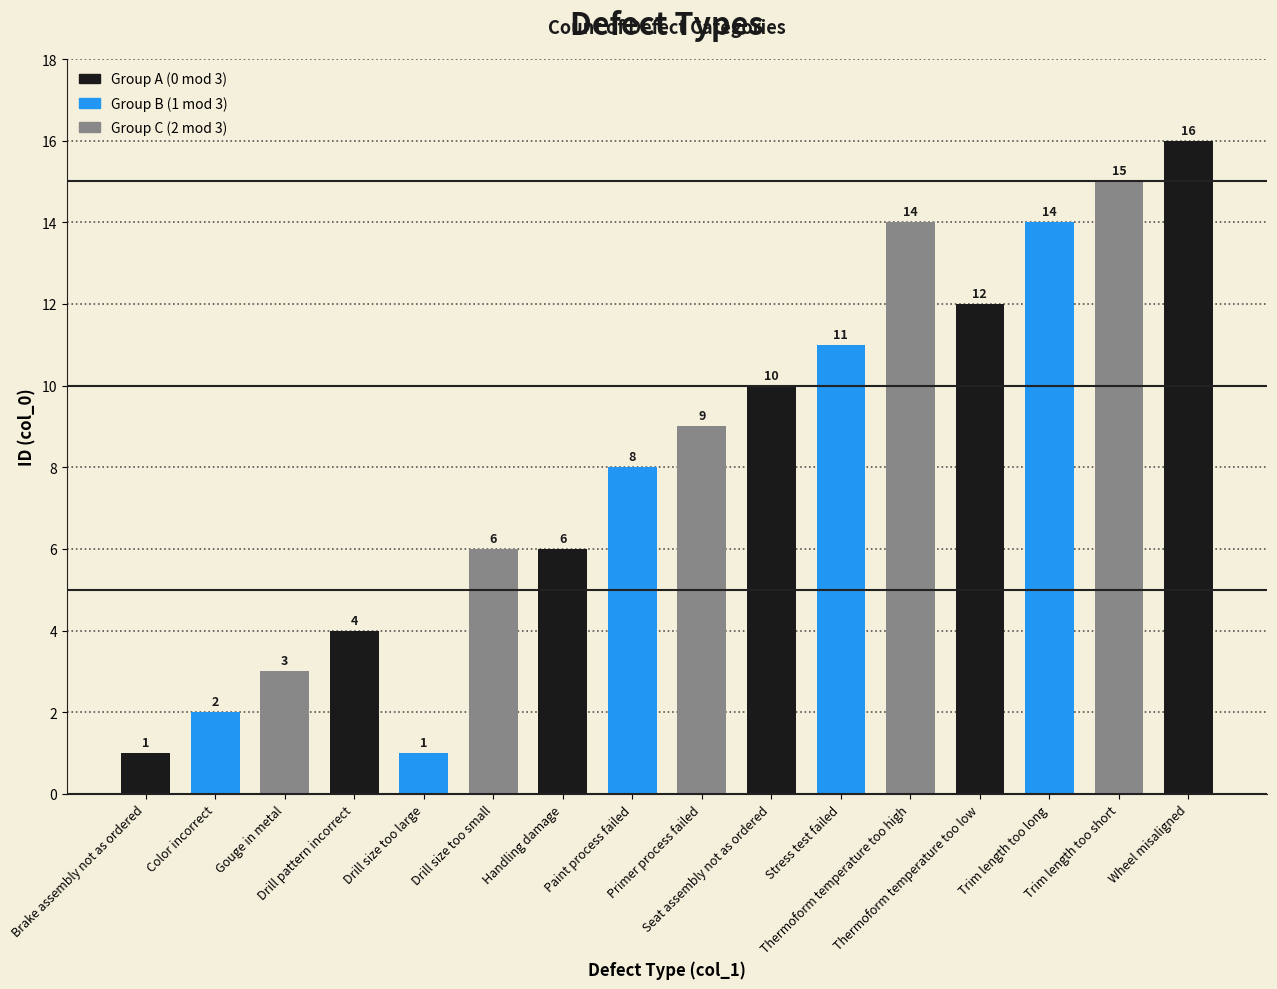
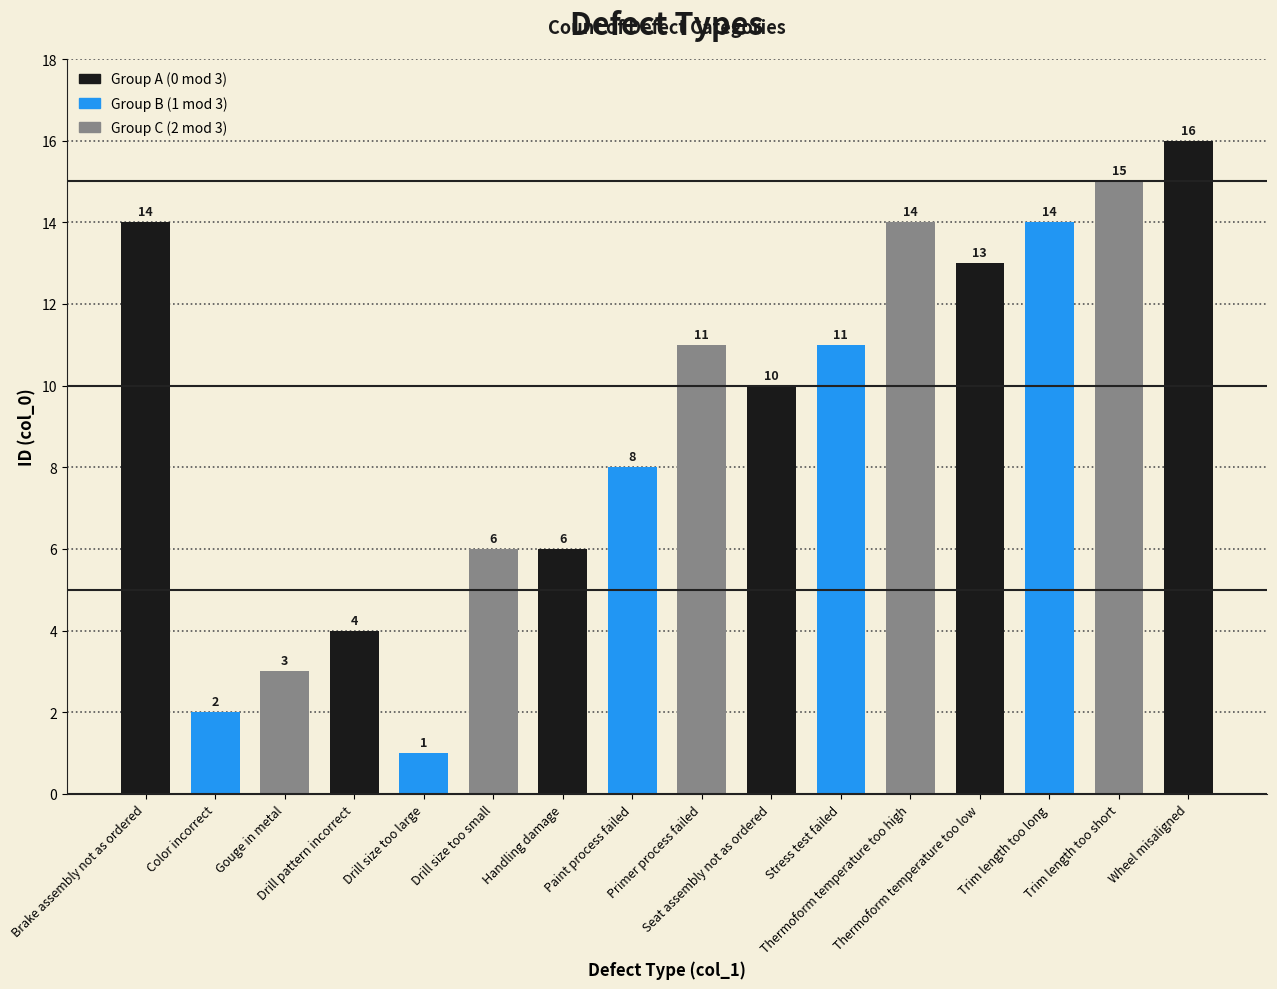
  {
-   "Brake assembly not as ordered": 1,
+   "Brake assembly not as ordered": 14,
    "Color incorrect": 2,
    "Gouge in metal": 3,
    "Drill pattern incorrect": 4,
    "Drill size too large": 1,
    "Drill size too small": 6,
    "Handling damage": 6,
    "Paint process failed": 8,
-   "Primer process failed": 9,
+   "Primer process failed": 11,
    "Seat assembly not as ordered": 10,
    "Stress test failed": 11,
    "Thermoform temperature too high": 14,
-   "Thermoform temperature too low": 12,
+   "Thermoform temperature too low": 13,
    "Trim length too long": 14,
    "Trim length too short": 15,
    "Wheel misaligned": 16
  }
